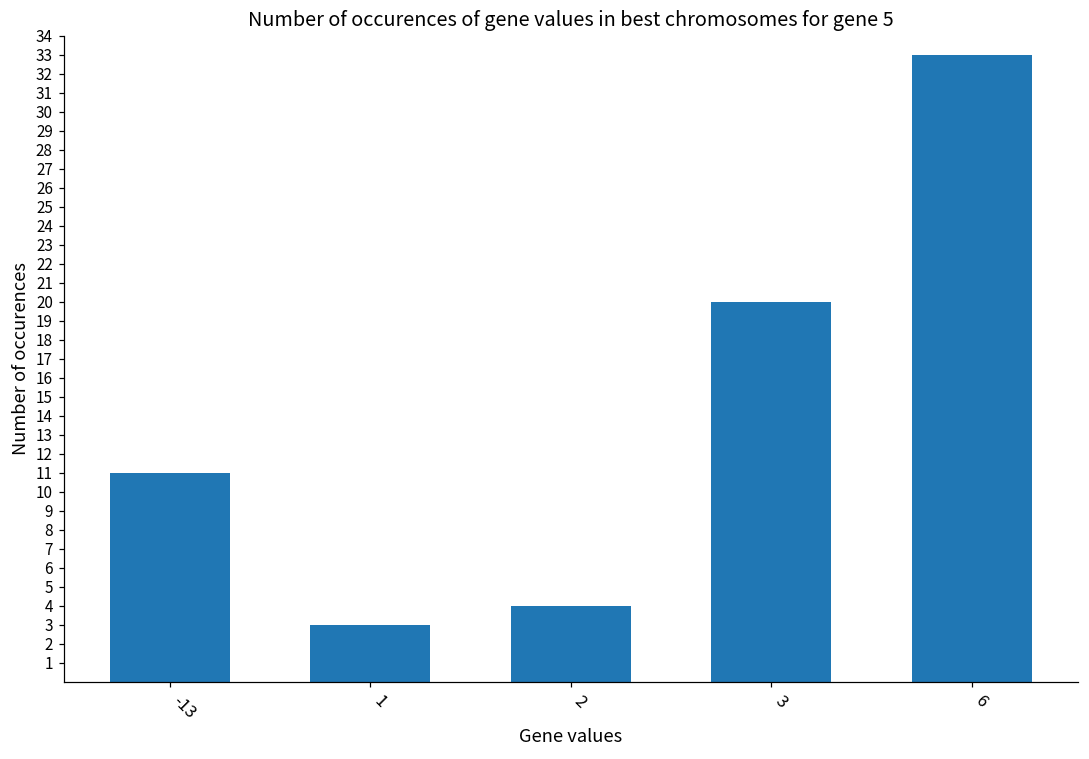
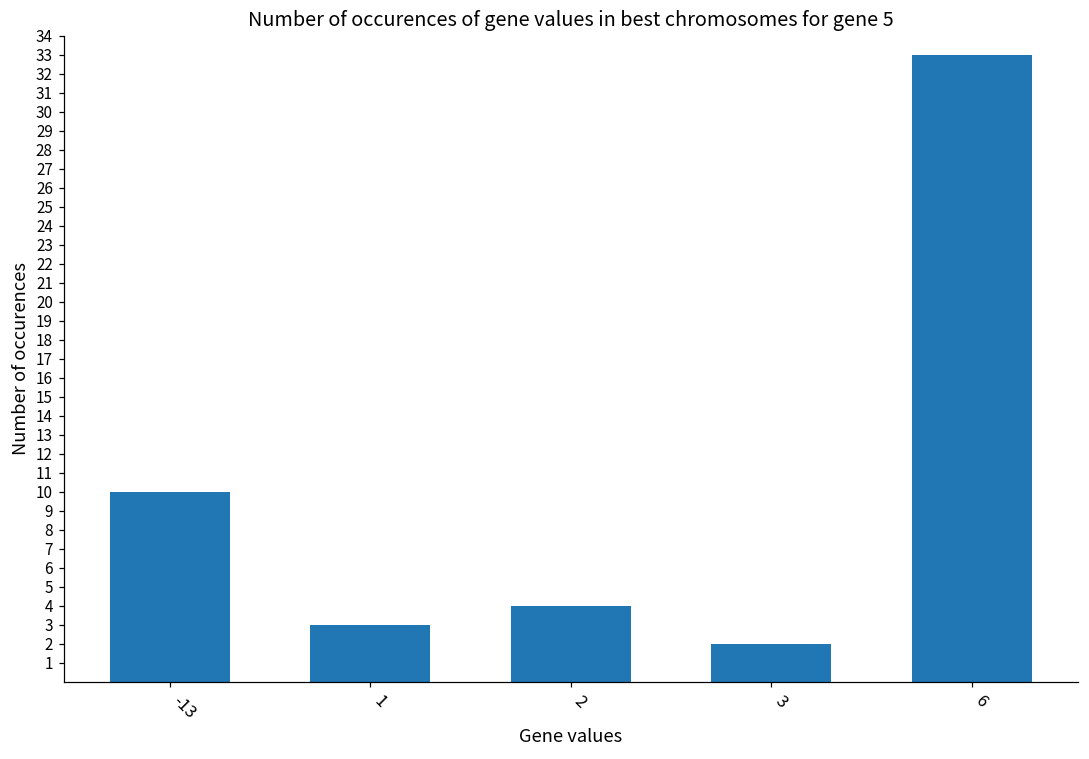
  {
-   "-13": 11,
+   "-13": 10,
    "1": 3,
    "2": 4,
-   "3": 20,
+   "3": 2,
    "6": 33
  }
